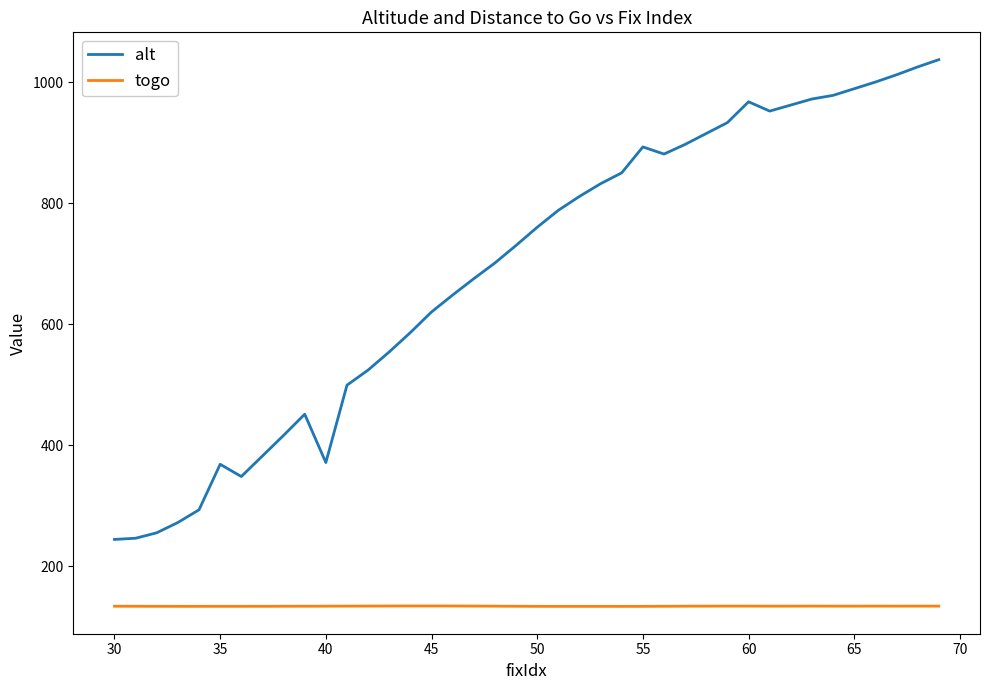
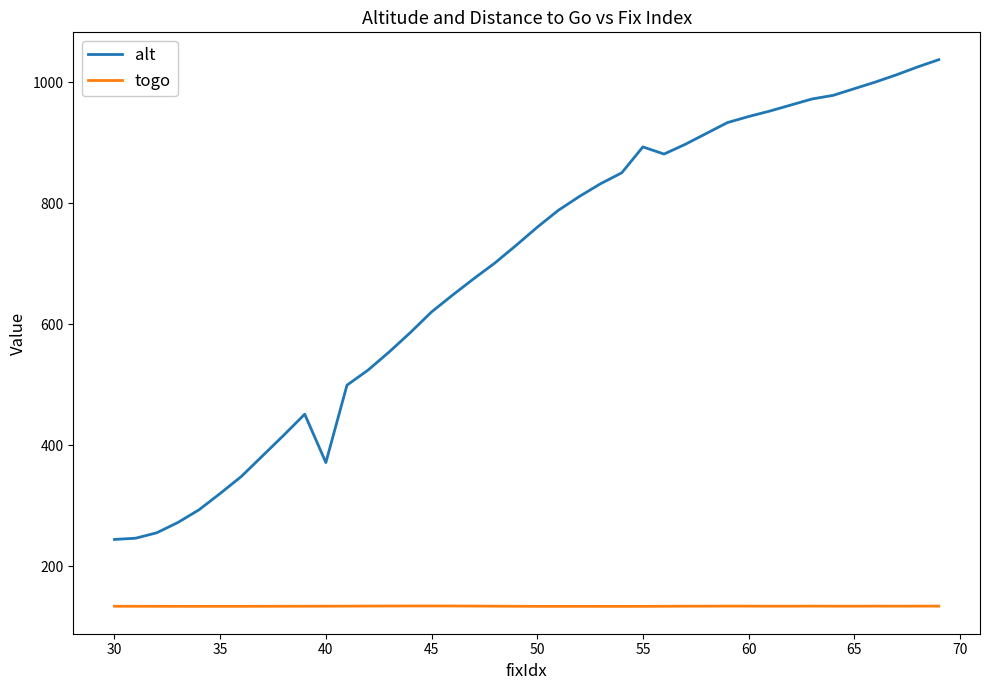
  {
    "alt": {
      "30": 240,
-     "35": 370,
+     "35": 320,
      "40": 370,
      "45": 620,
      "50": 760,
      "55": 890,
-     "60": 970,
+     "60": 940,
      "65": 990
    },
    "togo": {
      "30": 130,
      "35": 130,
      "40": 130,
      "45": 130,
      "50": 130,
      "55": 130,
      "60": 130,
      "65": 130
    }
  }
